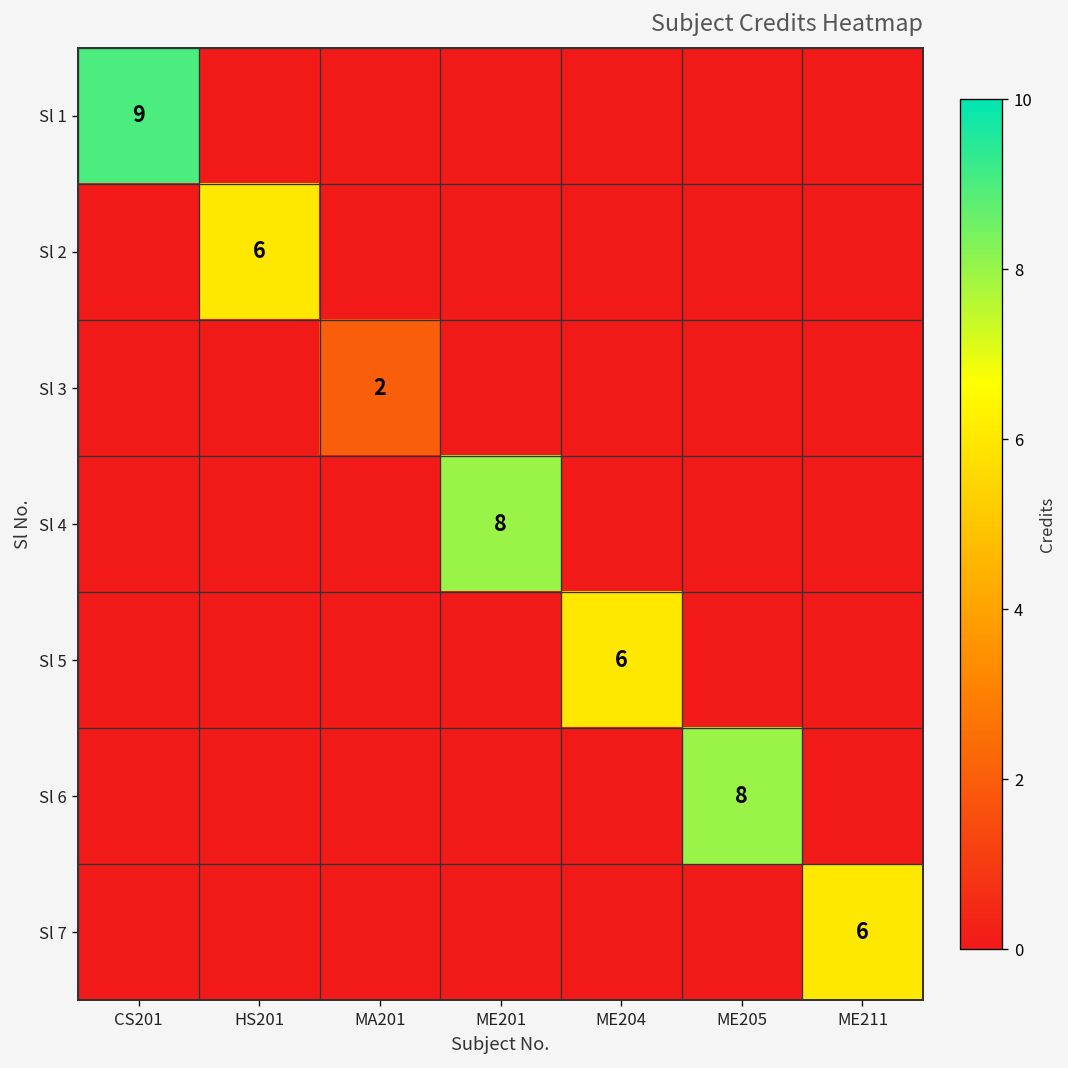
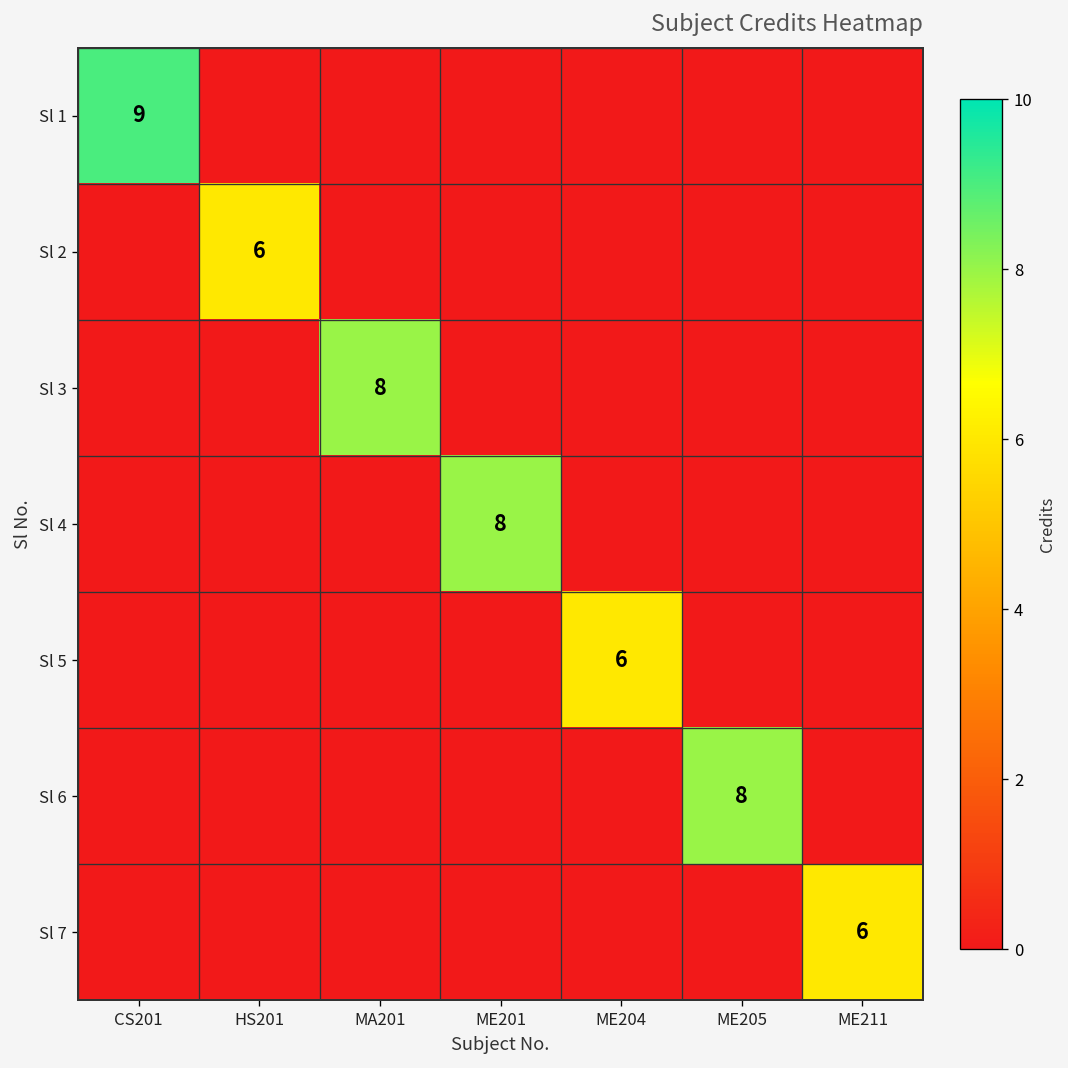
  {
    "Sl 1": {
      "CS201": 9
    },
    "Sl 2": {
      "HS201": 6
    },
    "Sl 3": {
-     "MA201": 2
+     "MA201": 8
    },
    "Sl 4": {
      "ME201": 8
    },
    "Sl 5": {
      "ME204": 6
    },
    "Sl 6": {
      "ME205": 8
    },
    "Sl 7": {
      "ME211": 6
    }
  }
